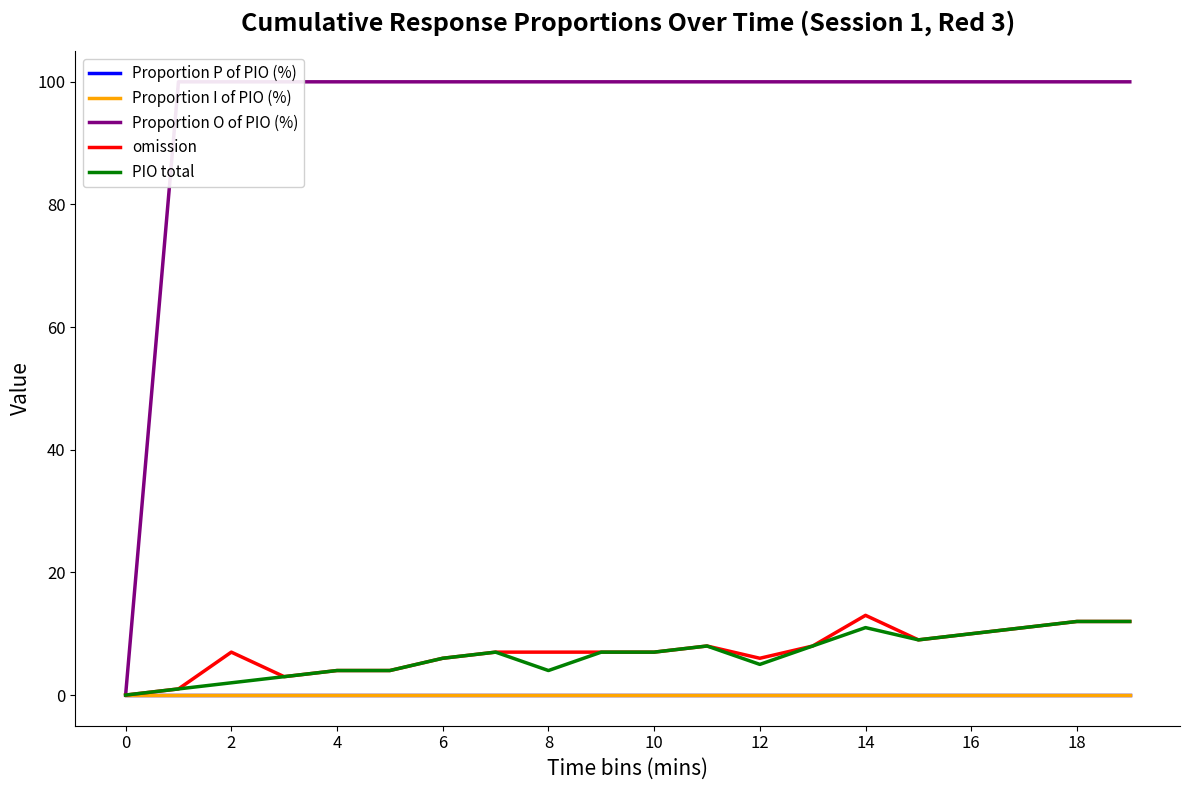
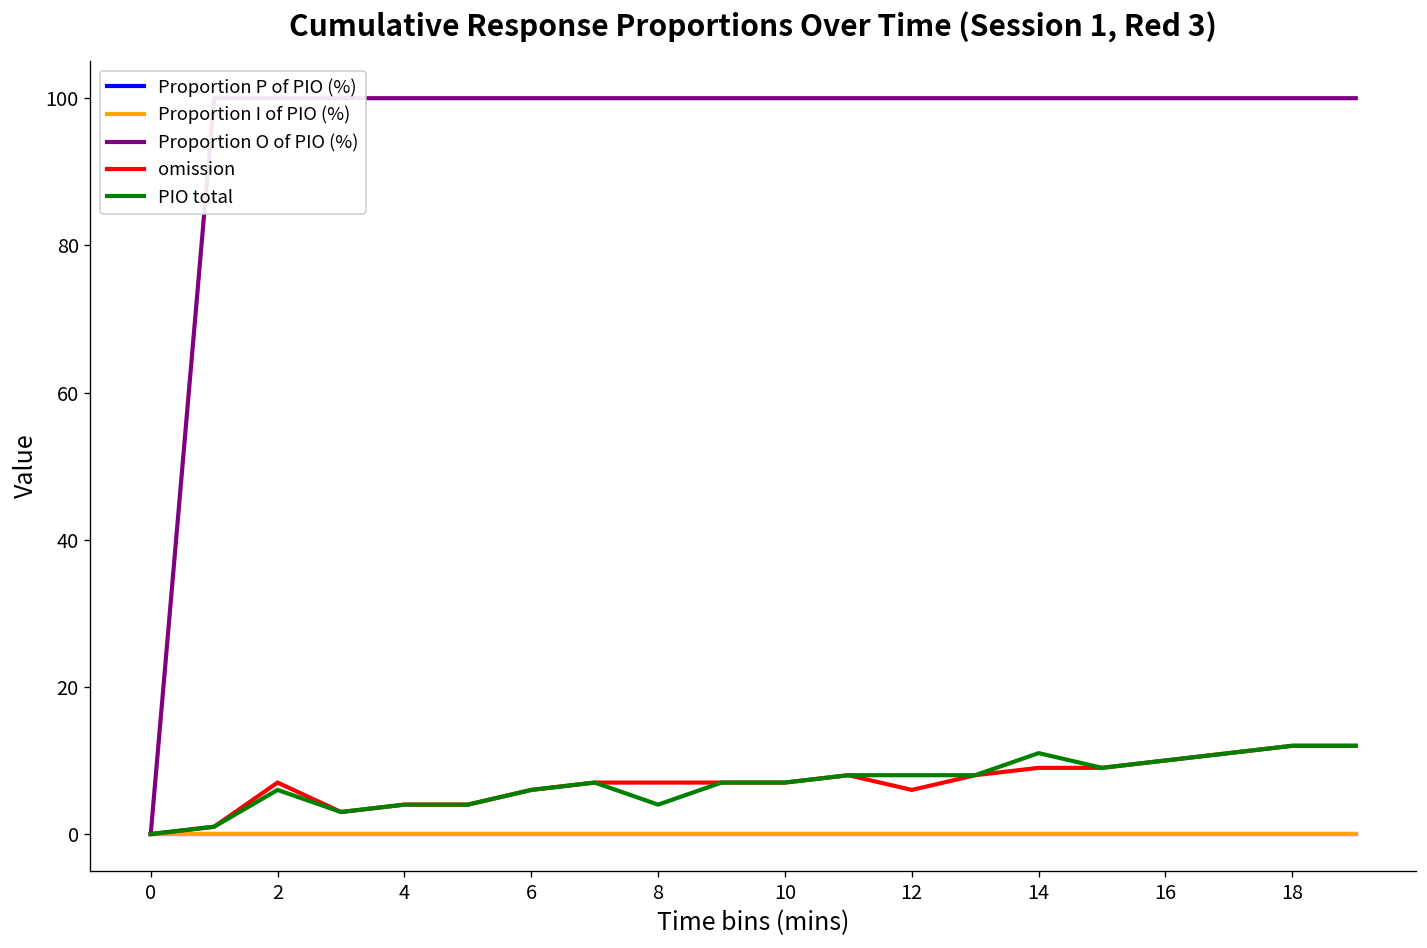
  {
    "Proportion I of PIO (%)": {
      "2": 0,
      "4": 0,
      "6": 0,
      "8": 0,
      "10": 0,
      "12": 0,
      "14": 0,
      "16": 0,
      "18": 0
    },
    "Proportion O of PIO (%)": {
      "4": 100,
      "6": 100,
      "8": 100,
      "10": 100,
      "12": 100,
      "14": 100,
      "16": 100,
      "18": 100
    },
    "omission": {
      "2": 7,
      "8": 7,
      "12": 6,
-     "14": 13
+     "14": 9
    },
    "PIO total": {
-     "2": 2,
+     "2": 6,
      "8": 4,
-     "12": 5,
+     "12": 8,
      "14": 11
    }
  }
